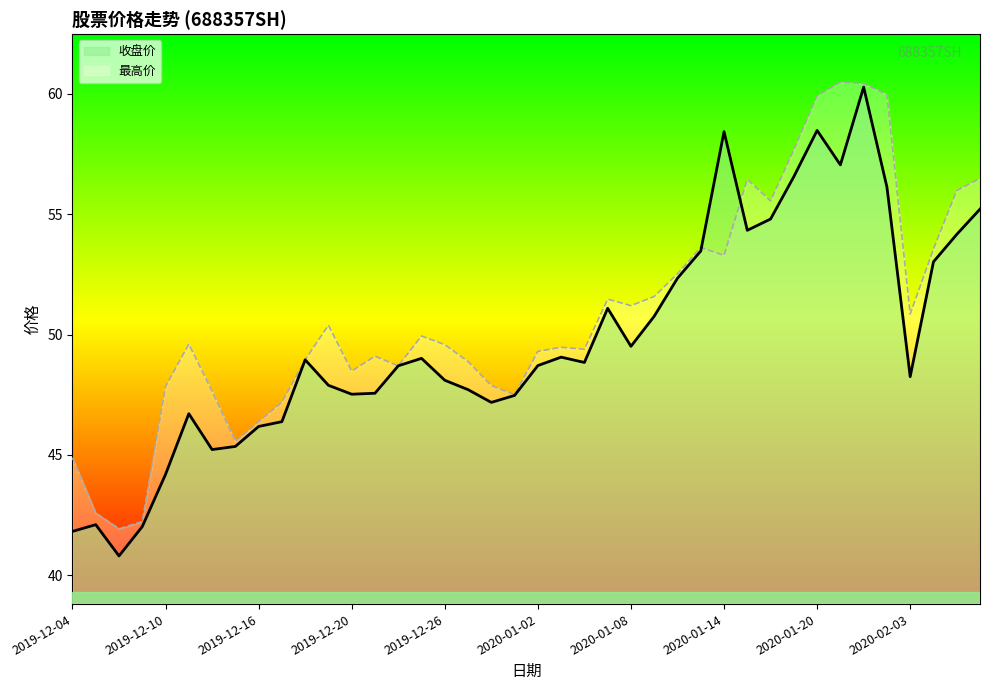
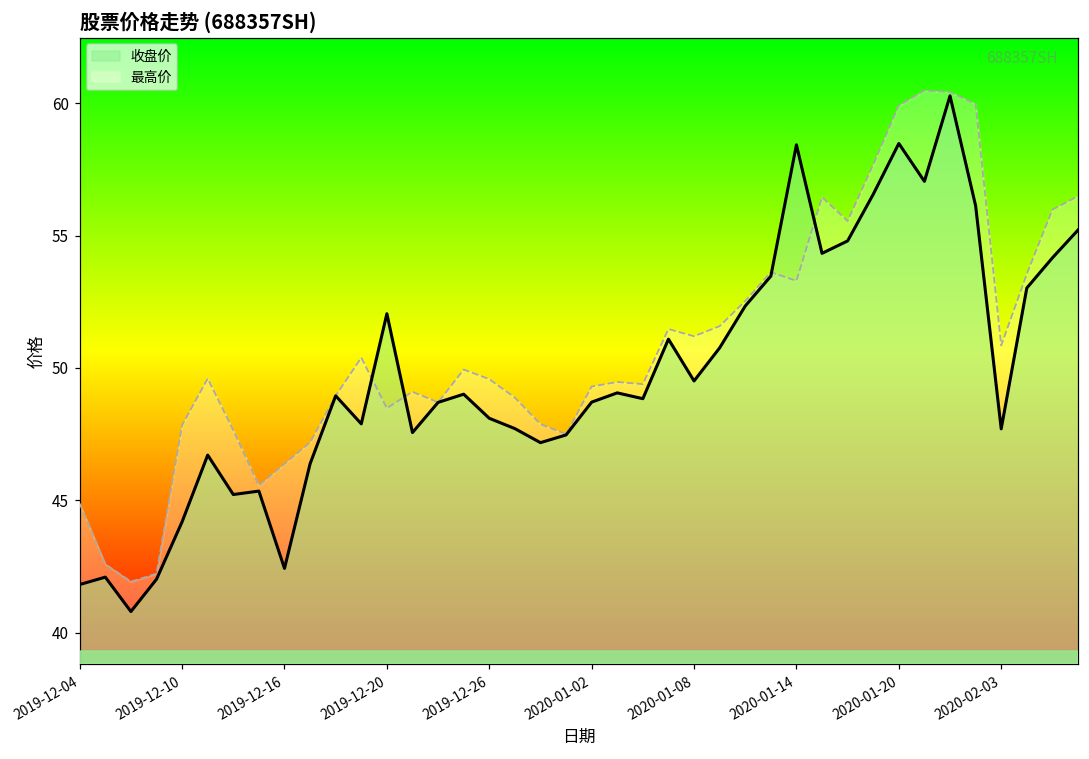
  {
    "收盘价": {
      "2019-12-04": 41.8,
      "2019-12-10": 44.2,
-     "2019-12-16": 46.2,
-     "2019-12-20": 47.5,
+     "2019-12-16": 42.4,
+     "2019-12-20": 52.1,
      "2019-12-26": 48.1,
      "2020-01-02": 48.7,
      "2020-01-08": 49.5,
      "2020-01-14": 58.4,
      "2020-01-20": 58.5,
-     "2020-02-03": 48.3
+     "2020-02-03": 47.7
    }
  }
